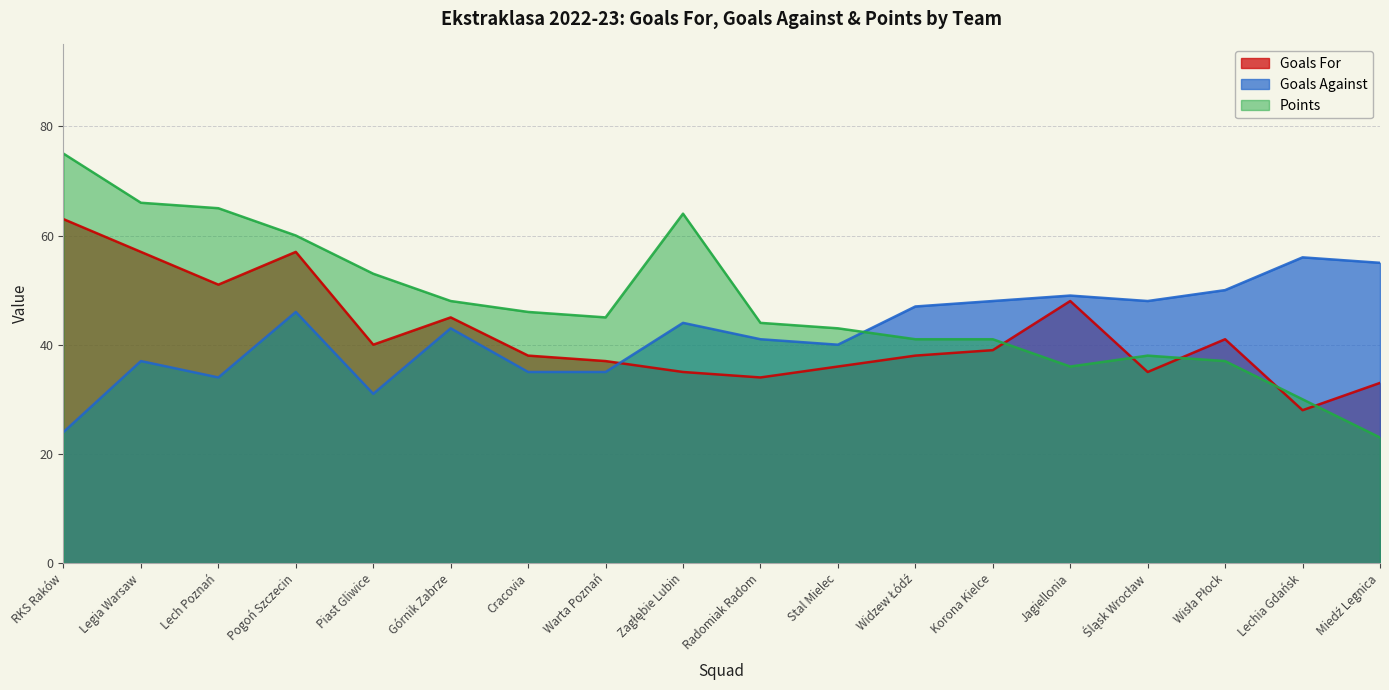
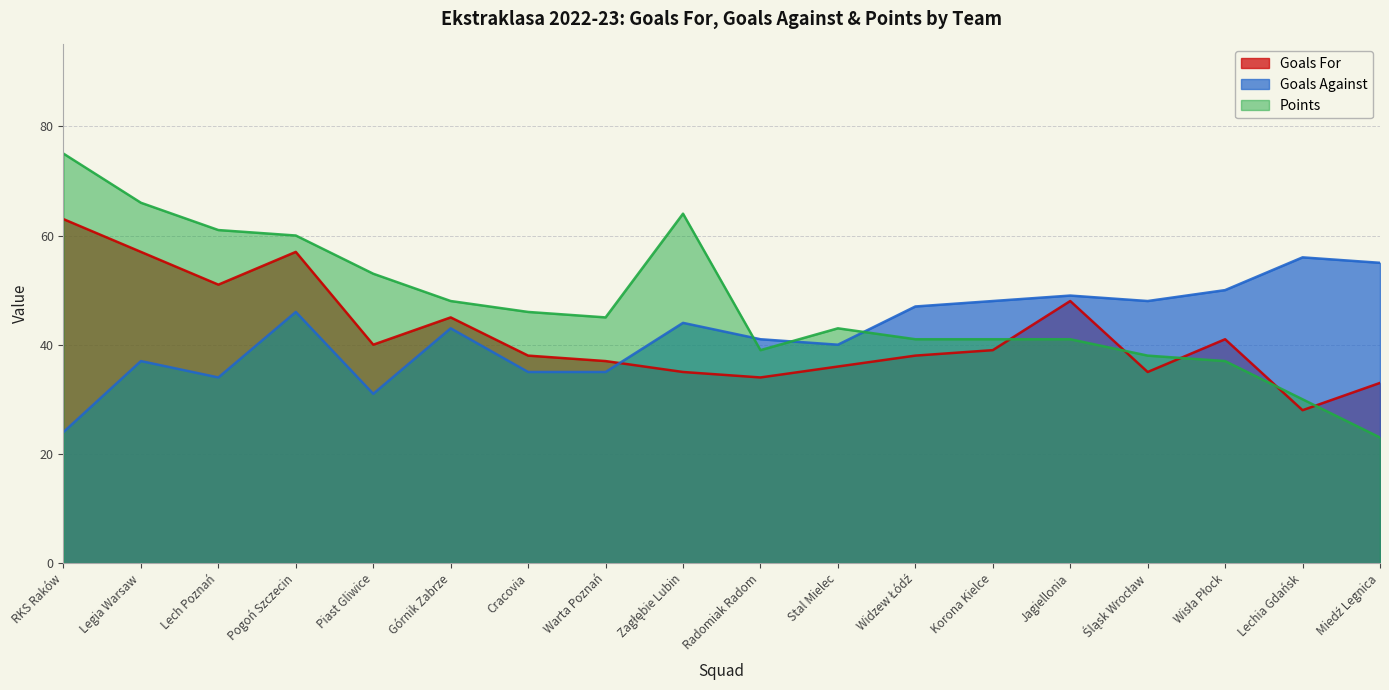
  {
    "Goals For": {
      "RKS Raków": 63,
      "Legia Warsaw": 57,
      "Lech Poznań": 51,
      "Pogoń Szczecin": 57,
      "Piast Gliwice": 40,
      "Górnik Zabrze": 45,
      "Cracovia": 38,
      "Warta Poznań": 37,
      "Zagłębie Lubin": 35,
      "Radomiak Radom": 34,
      "Stal Mielec": 36,
      "Widzew Łódź": 38,
      "Korona Kielce": 39,
      "Jagiellonia": 48,
      "Śląsk Wrocław": 35,
      "Wisła Płock": 41,
      "Lechia Gdańsk": 28,
      "Miedź Legnica": 33
    },
    "Goals Against": {
      "RKS Raków": 24,
      "Legia Warsaw": 37,
      "Lech Poznań": 34,
      "Pogoń Szczecin": 46,
      "Piast Gliwice": 31,
      "Górnik Zabrze": 43,
      "Cracovia": 35,
      "Warta Poznań": 35,
      "Zagłębie Lubin": 44,
      "Radomiak Radom": 41,
      "Stal Mielec": 40,
      "Widzew Łódź": 47,
      "Korona Kielce": 48,
      "Jagiellonia": 49,
      "Śląsk Wrocław": 48,
      "Wisła Płock": 50,
      "Lechia Gdańsk": 56,
      "Miedź Legnica": 55
    },
    "Points": {
      "RKS Raków": 75,
      "Legia Warsaw": 66,
-     "Lech Poznań": 65,
+     "Lech Poznań": 61,
      "Pogoń Szczecin": 60,
      "Piast Gliwice": 53,
      "Górnik Zabrze": 48,
      "Cracovia": 46,
      "Warta Poznań": 45,
      "Zagłębie Lubin": 64,
-     "Radomiak Radom": 44,
+     "Radomiak Radom": 39,
      "Stal Mielec": 43,
      "Widzew Łódź": 41,
      "Korona Kielce": 41,
-     "Jagiellonia": 36,
+     "Jagiellonia": 41,
      "Śląsk Wrocław": 38,
      "Wisła Płock": 37,
      "Lechia Gdańsk": 30,
      "Miedź Legnica": 23
    }
  }
